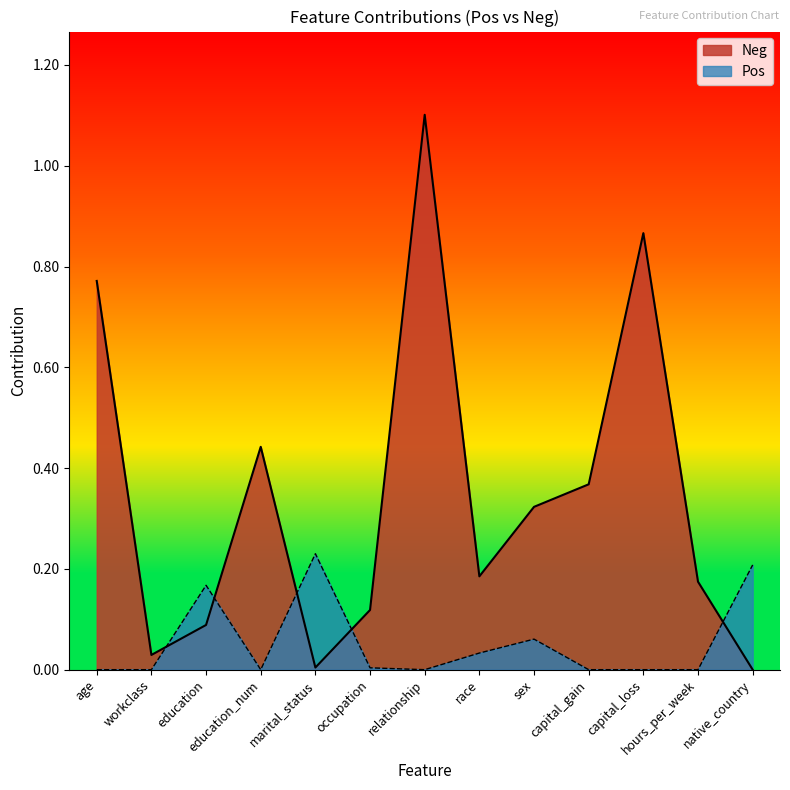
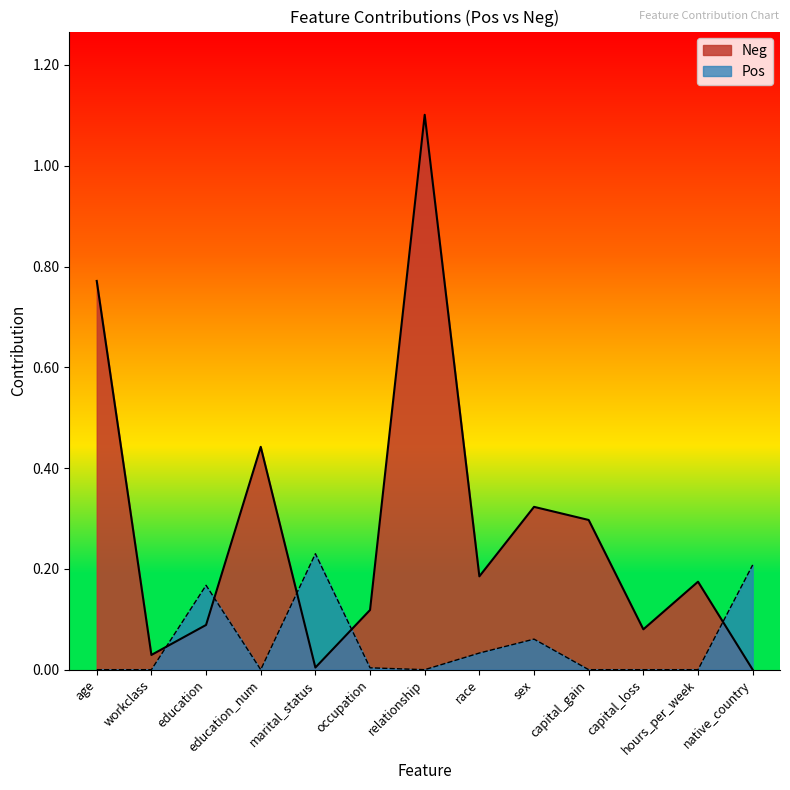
  {
    "Neg": {
      "age": 0.77,
      "workclass": 0.03,
      "education": 0.09,
      "education_num": 0.44,
      "marital_status": 0.00,
      "occupation": 0.12,
      "relationship": 1.10,
      "race": 0.19,
      "sex": 0.32,
-     "capital_gain": 0.37,
-     "capital_loss": 0.87,
+     "capital_gain": 0.30,
+     "capital_loss": 0.08,
      "hours_per_week": 0.17,
      "native_country": 0.00
    },
    "Pos": {
      "age": 0.00,
      "workclass": 0.00,
      "education": 0.17,
      "education_num": 0.00,
      "marital_status": 0.23,
      "occupation": 0.00,
      "relationship": 0.00,
      "race": 0.03,
      "sex": 0.06,
      "capital_gain": 0.00,
      "capital_loss": 0.00,
      "hours_per_week": 0.00,
      "native_country": 0.21
    }
  }
